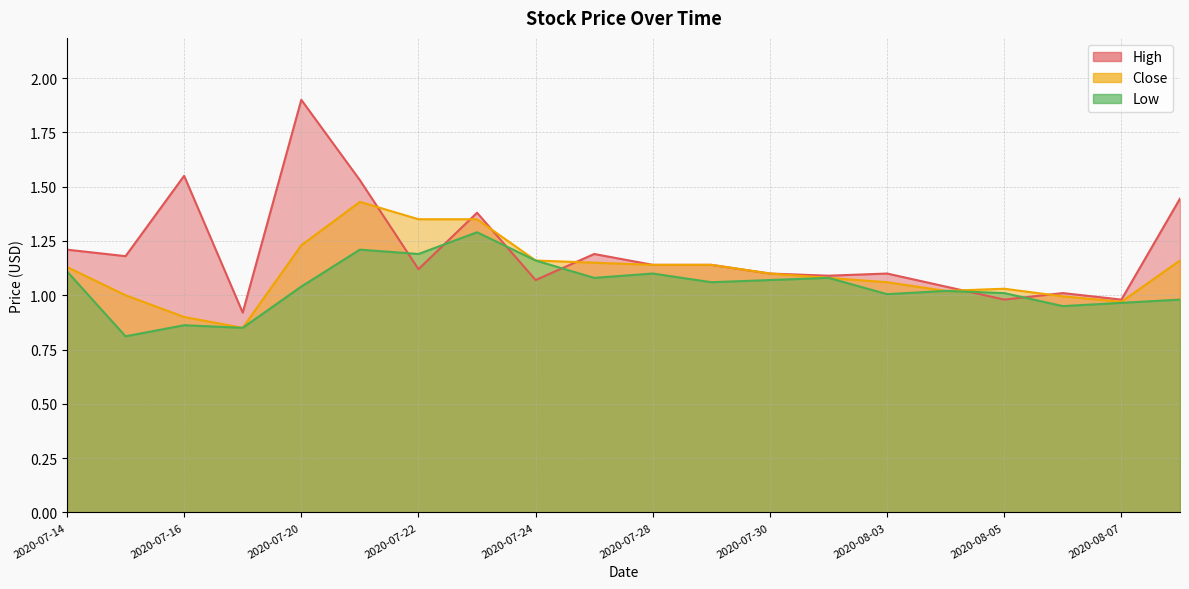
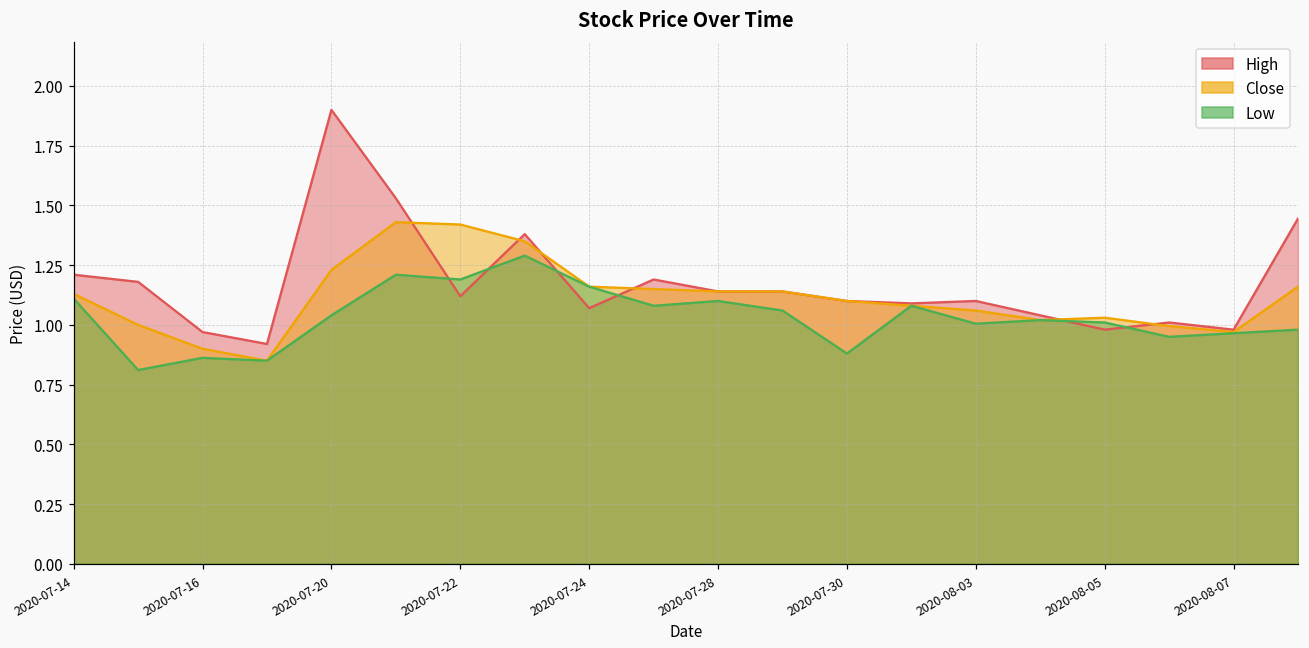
  {
    "High": {
      "2020-07-14": 1.21,
-     "2020-07-16": 1.55,
+     "2020-07-16": 0.97,
      "2020-07-20": 1.90,
      "2020-07-22": 1.12,
      "2020-07-24": 1.07,
      "2020-08-03": 1.10,
      "2020-08-05": 0.98
    },
    "Close": {
      "2020-07-14": 1.13,
      "2020-07-16": 0.90,
      "2020-07-20": 1.23,
-     "2020-07-22": 1.35,
+     "2020-07-22": 1.42,
      "2020-08-03": 1.06,
      "2020-08-05": 1.03
    },
    "Low": {
      "2020-07-14": 1.11,
      "2020-07-16": 0.86,
      "2020-07-20": 1.04,
      "2020-07-22": 1.19,
      "2020-07-28": 1.10,
-     "2020-07-30": 1.07,
+     "2020-07-30": 0.88,
      "2020-08-03": 1.01,
      "2020-08-05": 1.01
    }
  }
